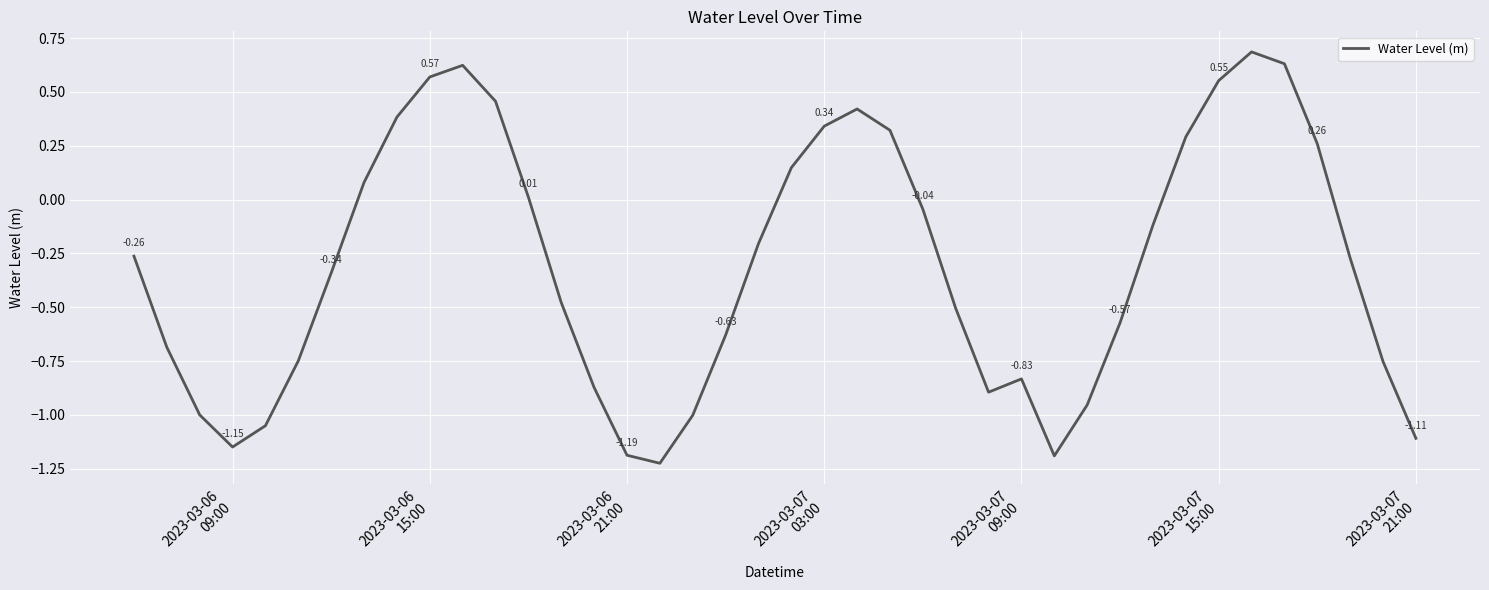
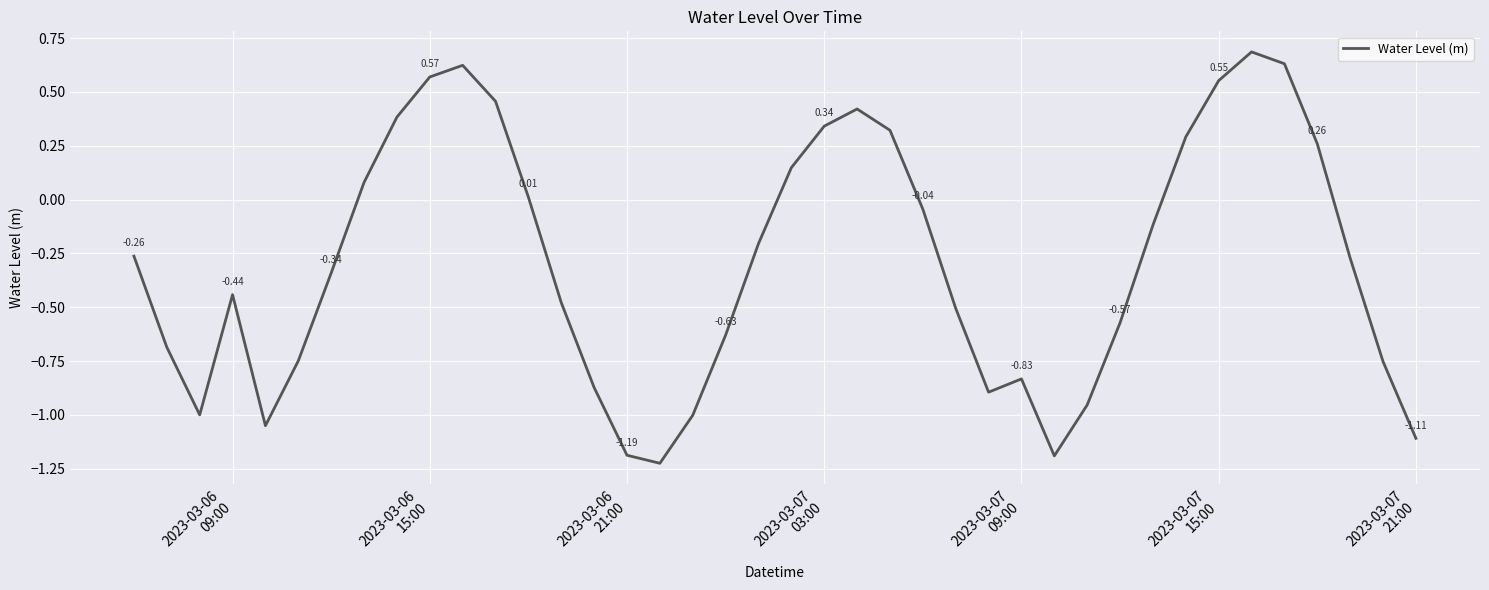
  {
-   "2023-03-06 09:00": -1.15,
+   "2023-03-06 09:00": -0.44,
    "2023-03-06 15:00": 0.57,
    "2023-03-06 21:00": -1.19,
    "2023-03-07 03:00": 0.34,
    "2023-03-07 09:00": -0.83,
    "2023-03-07 15:00": 0.55,
    "2023-03-07 21:00": -1.11
  }
